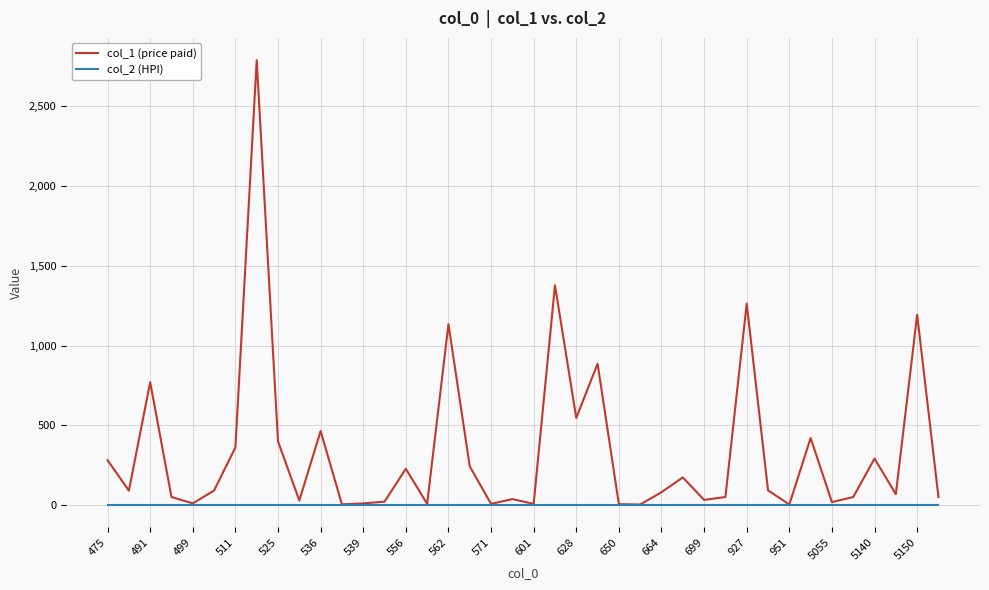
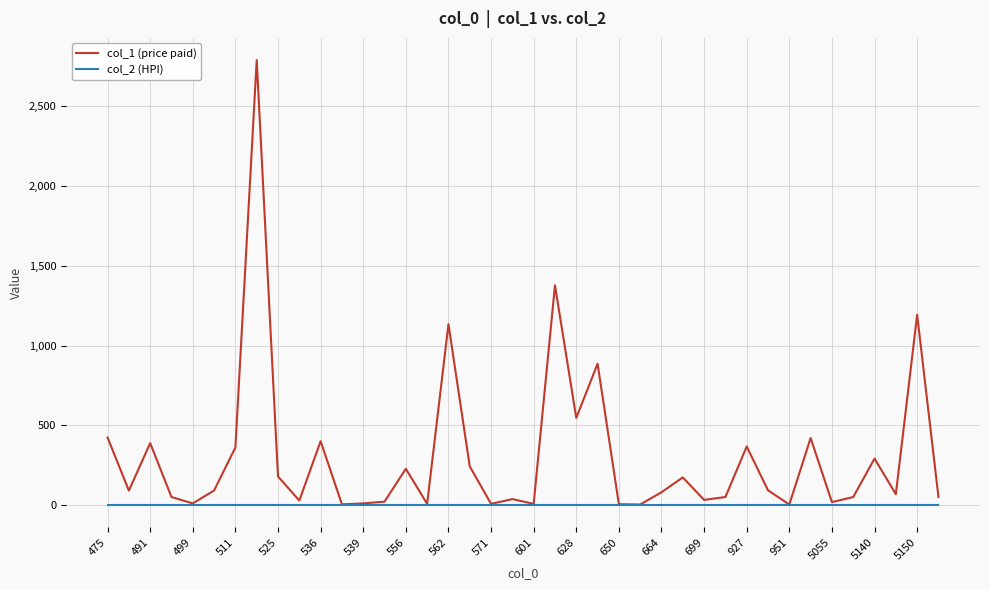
  {
    "col_1 (price paid)": {
-     "475": "280",
-     "491": "770",
+     "475": "420",
+     "491": "390",
      "511": "360",
-     "525": "400",
-     "536": "460",
+     "525": "180",
+     "536": "400",
      "556": "230",
      "562": "1,130",
      "628": "550",
      "664": "80",
      "699": "30",
-     "927": "1,260",
+     "927": "370",
      "5055": "20",
      "5140": "290",
      "5150": "1,190"
    },
    "col_2 (HPI)": {
      "475": "0",
      "491": "0",
      "511": "0",
      "525": "0",
      "536": "0",
      "556": "0",
      "562": "0",
      "628": "0",
      "664": "0",
      "699": "0",
      "927": "0",
      "5055": "0",
      "5140": "0",
      "5150": "0"
    }
  }
